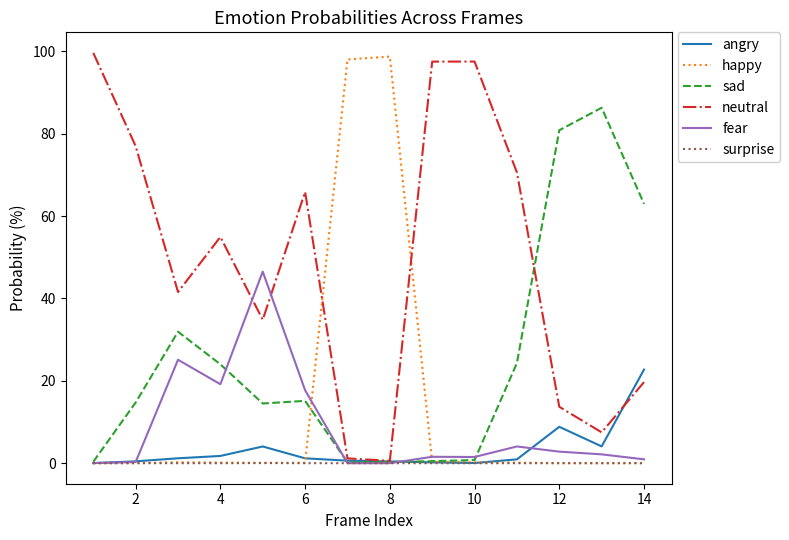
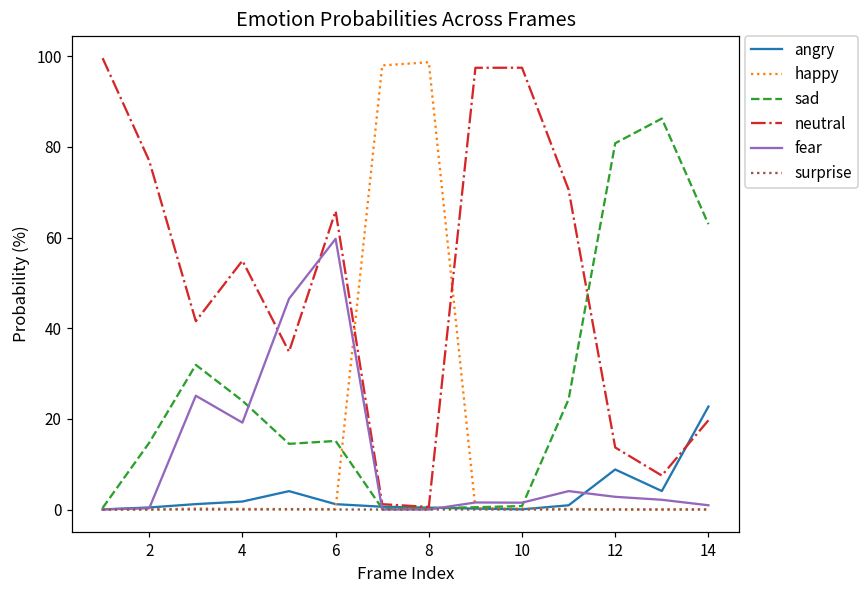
  {
    "angry": {
      "4": 2,
      "6": 1,
      "12": 9,
      "14": 23
    },
    "happy": {
      "8": 99
    },
    "sad": {
      "2": 15,
      "4": 24,
      "6": 15,
      "12": 81,
      "14": 63
    },
    "neutral": {
      "2": 77,
      "4": 55,
      "6": 66,
      "10": 97,
      "12": 14,
      "14": 20
    },
    "fear": {
      "4": 19,
-     "6": 18,
+     "6": 60,
      "10": 2,
      "12": 3,
      "14": 1
    }
  }
